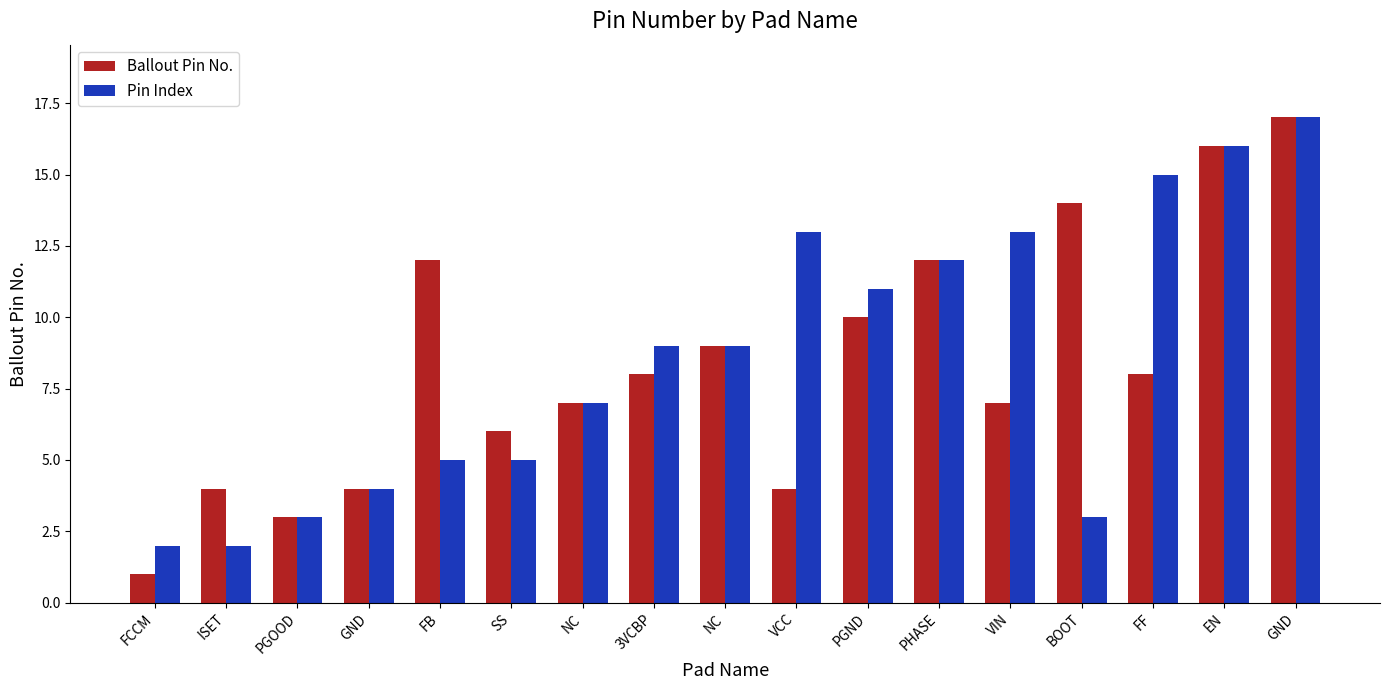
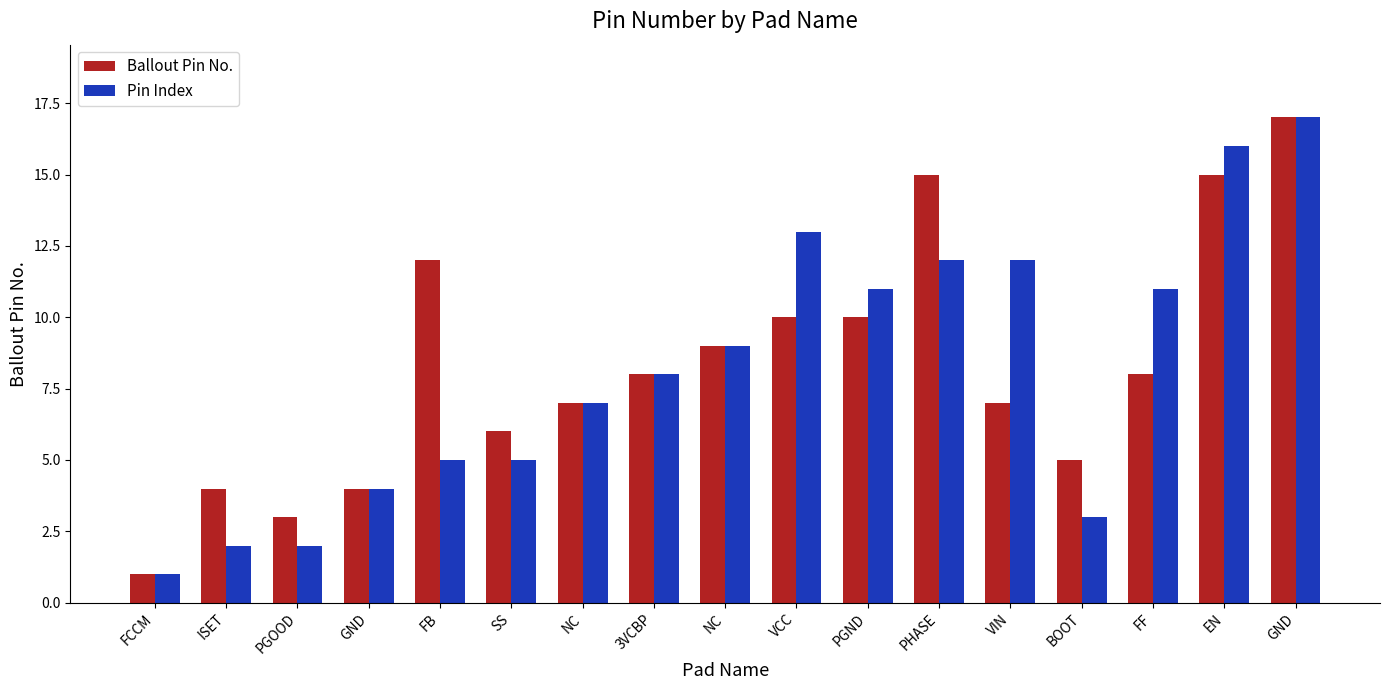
  {
    "Ballout Pin No.": {
      "FCCM": 1,
      "ISET": 4,
      "PGOOD": 3,
      "FB": 12,
      "SS": 6,
      "3VCBP": 8,
-     "VCC": 4,
+     "VCC": 10,
      "PGND": 10,
-     "PHASE": 12,
+     "PHASE": 15,
      "VIN": 7,
-     "BOOT": 14,
+     "BOOT": 5,
      "FF": 8,
-     "EN": 16
+     "EN": 15
    },
    "Pin Index": {
-     "FCCM": 2,
+     "FCCM": 1,
      "ISET": 2,
-     "PGOOD": 3,
+     "PGOOD": 2,
      "FB": 5,
      "SS": 5,
-     "3VCBP": 9,
+     "3VCBP": 8,
      "VCC": 13,
      "PGND": 11,
      "PHASE": 12,
-     "VIN": 13,
+     "VIN": 12,
      "BOOT": 3,
-     "FF": 15,
+     "FF": 11,
      "EN": 16
    }
  }
